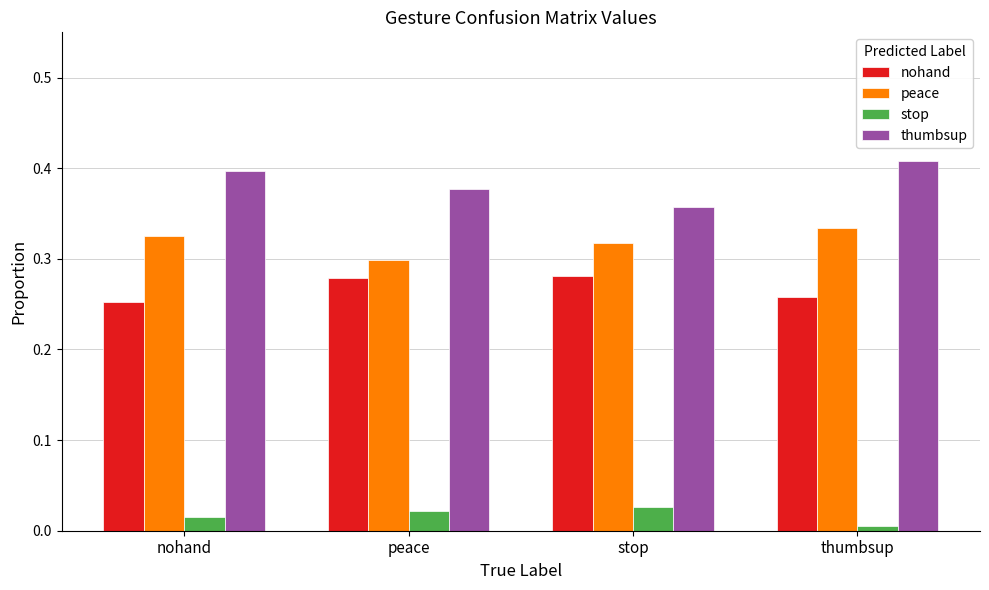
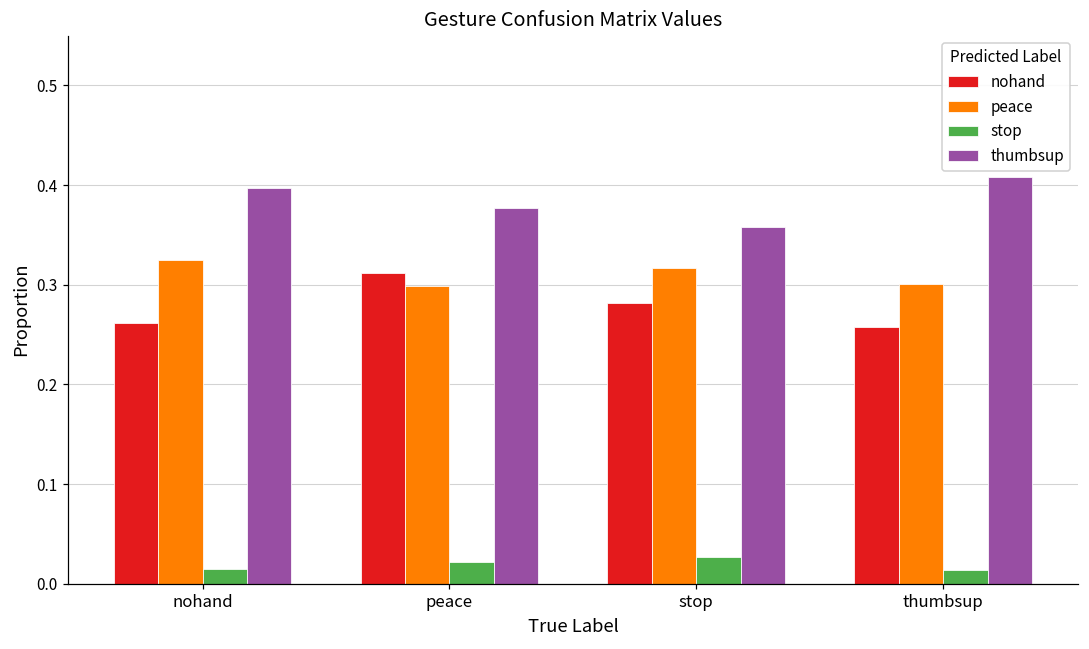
  {
    "nohand": {
-     "nohand": 0.25,
-     "peace": 0.28,
+     "nohand": 0.26,
+     "peace": 0.31,
      "stop": 0.28,
      "thumbsup": 0.26
    },
    "peace": {
      "nohand": 0.33,
      "peace": 0.30,
      "stop": 0.32,
-     "thumbsup": 0.33
+     "thumbsup": 0.30
    },
    "stop": {
      "nohand": 0.02,
      "peace": 0.02,
      "stop": 0.03,
-     "thumbsup": 0.00
+     "thumbsup": 0.01
    },
    "thumbsup": {
      "nohand": 0.40,
      "peace": 0.38,
      "stop": 0.36,
      "thumbsup": 0.41
    }
  }
